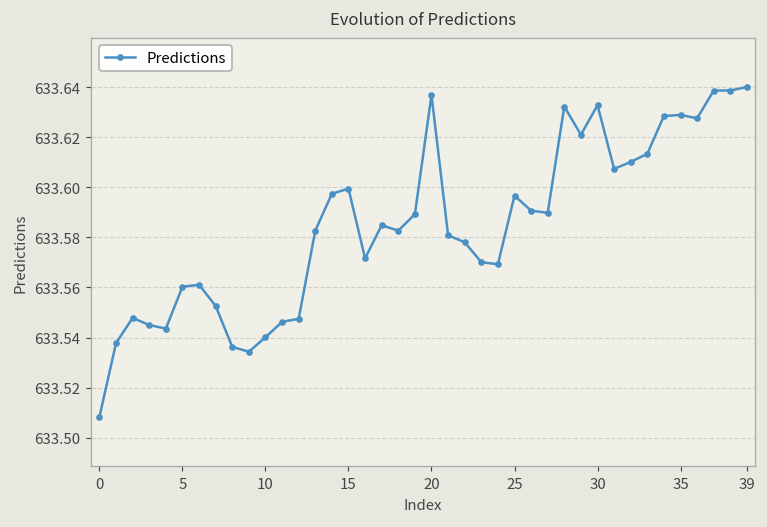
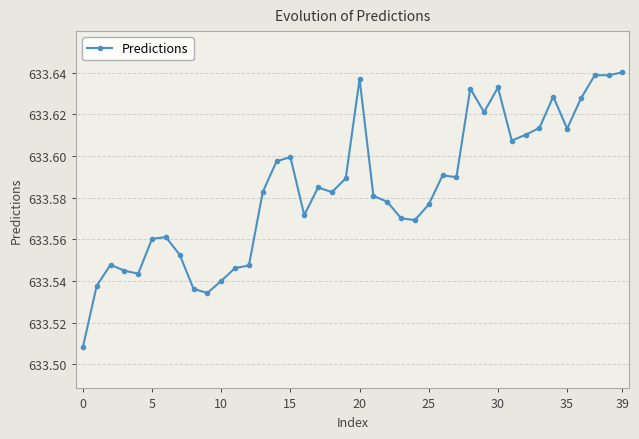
  {
    "0": 633.508,
    "5": 633.560,
    "10": 633.540,
    "15": 633.599,
    "20": 633.637,
-   "25": 633.597,
+   "25": 633.577,
    "30": 633.633,
-   "35": 633.629,
+   "35": 633.613,
    "39": 633.640
  }
